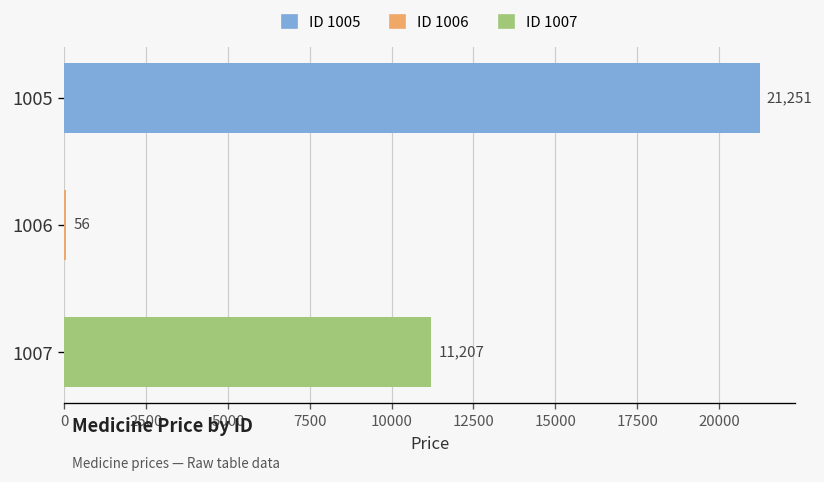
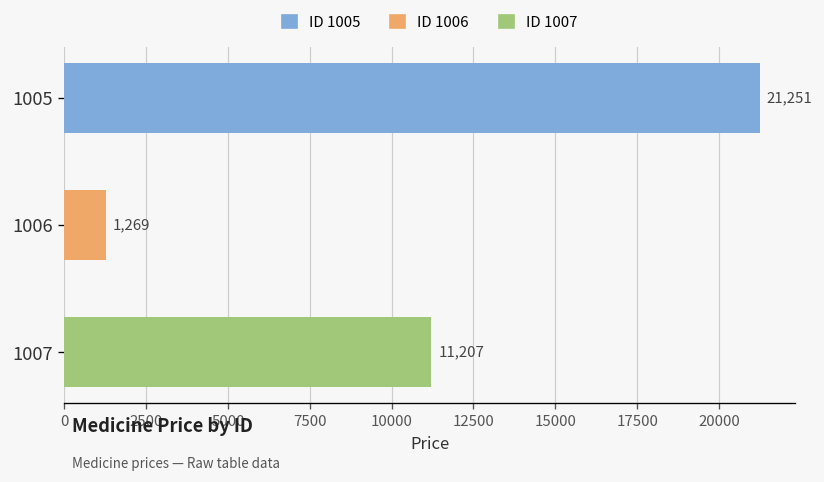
  {
    "1005": "21,251",
-   "1006": "56",
+   "1006": "1,269",
    "1007": "11,207"
  }
